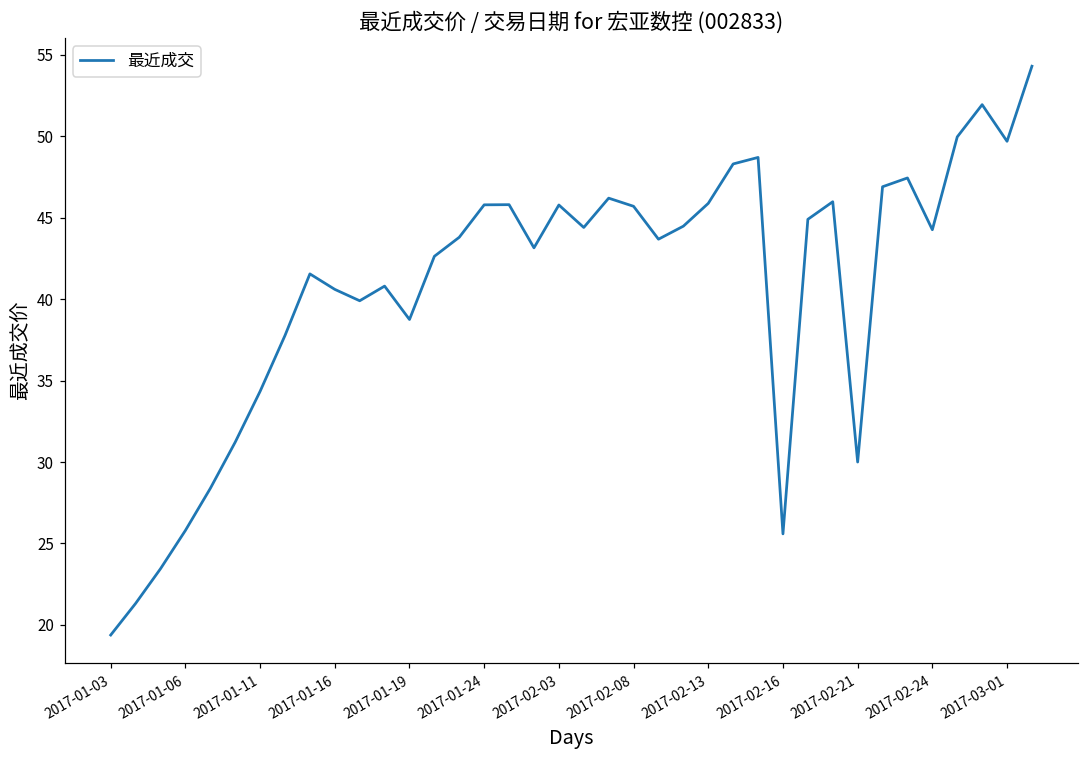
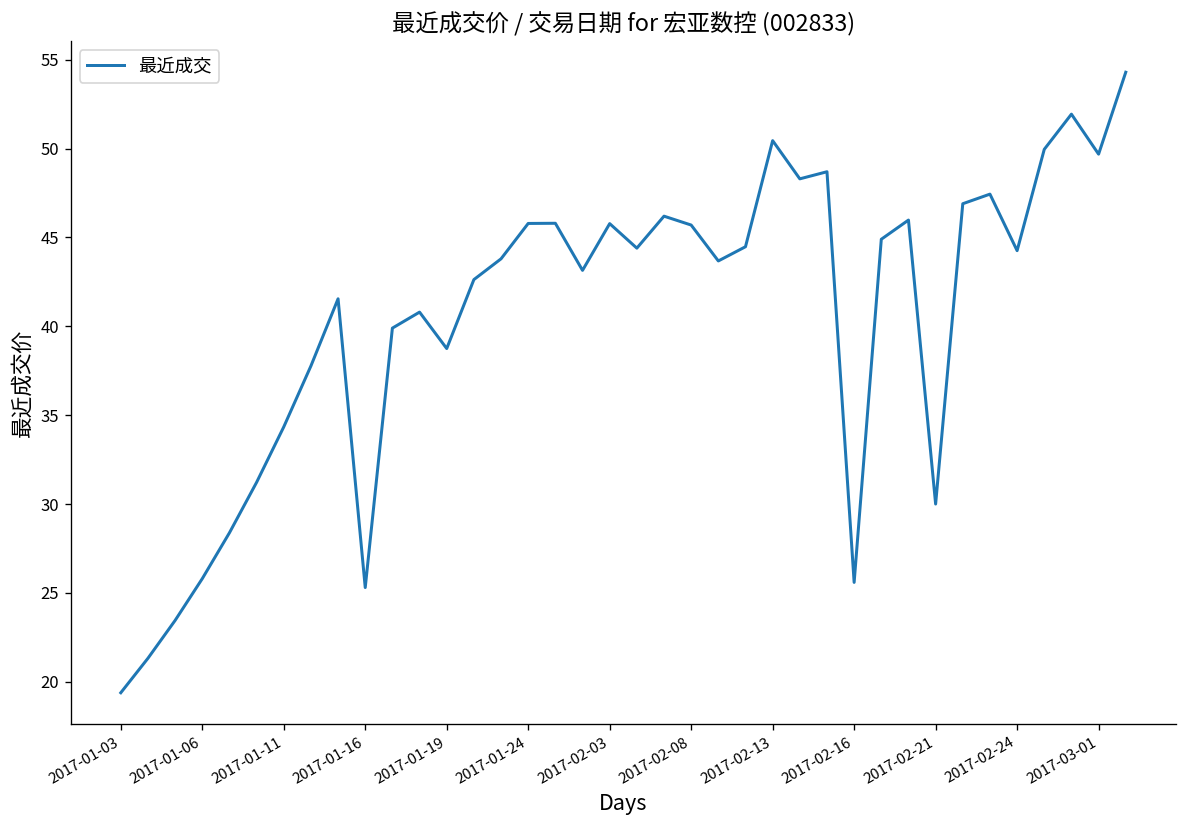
  {
    "2017-01-03": 19.4,
    "2017-01-06": 25.8,
    "2017-01-11": 34.3,
-   "2017-01-16": 40.6,
+   "2017-01-16": 25.3,
    "2017-01-19": 38.8,
    "2017-01-24": 45.8,
    "2017-02-03": 45.8,
    "2017-02-08": 45.7,
-   "2017-02-13": 45.9,
+   "2017-02-13": 50.5,
    "2017-02-16": 25.6,
    "2017-02-21": 30.0,
    "2017-02-24": 44.3,
    "2017-03-01": 49.7
  }
